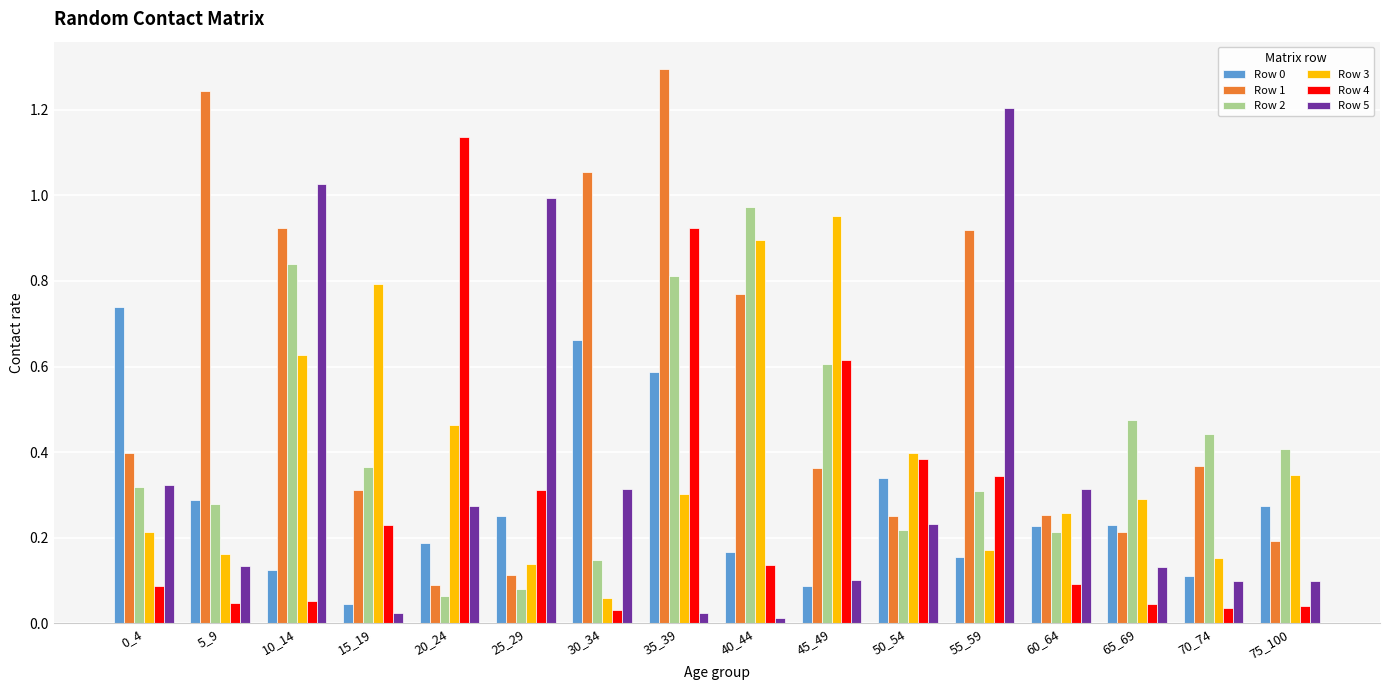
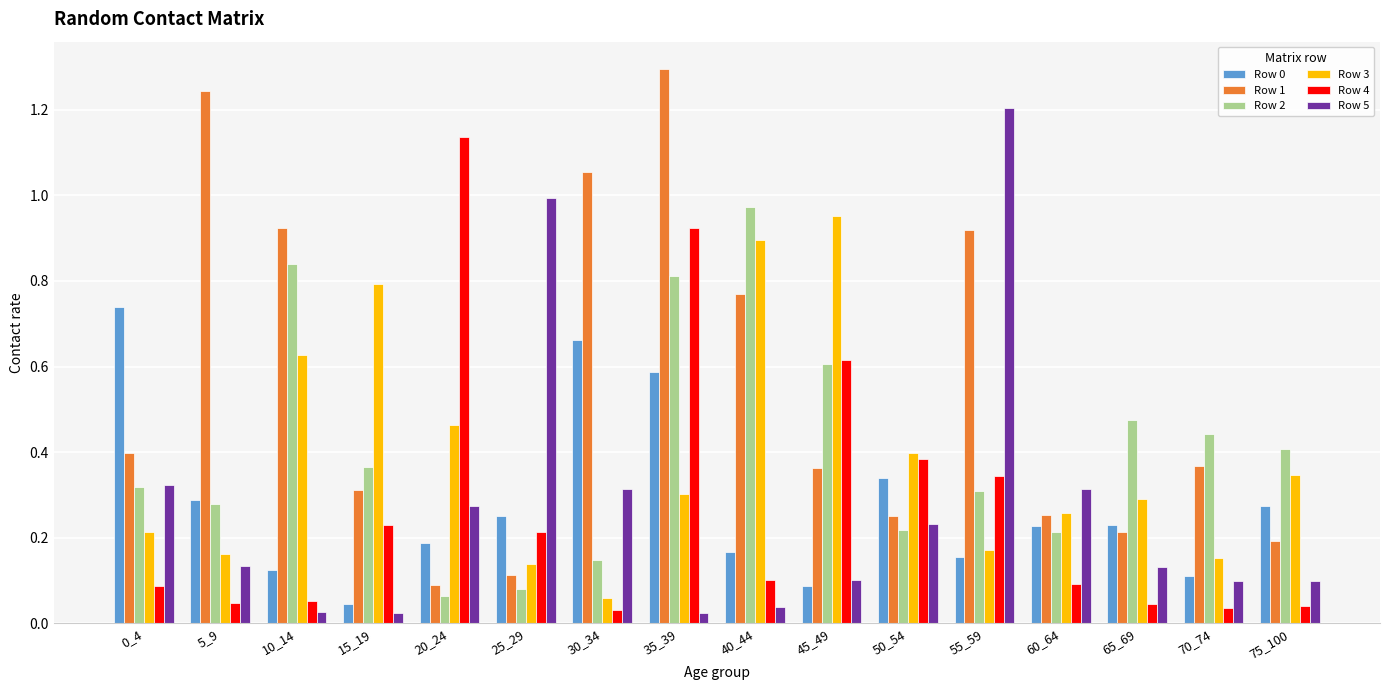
  {
    "Row 0": {
      "0_4": 0.74,
      "5_9": 0.29,
      "10_14": 0.12,
      "15_19": 0.05,
      "20_24": 0.19,
      "25_29": 0.25,
      "30_34": 0.66,
      "35_39": 0.59,
      "40_44": 0.17,
      "45_49": 0.09,
      "50_54": 0.34,
      "55_59": 0.16,
      "60_64": 0.23,
      "65_69": 0.23,
      "70_74": 0.11,
      "75_100": 0.28
    },
    "Row 1": {
      "0_4": 0.40,
      "5_9": 1.24,
      "10_14": 0.92,
      "15_19": 0.31,
      "20_24": 0.09,
      "25_29": 0.11,
      "30_34": 1.05,
      "35_39": 1.29,
      "40_44": 0.77,
      "45_49": 0.36,
      "50_54": 0.25,
      "55_59": 0.92,
      "60_64": 0.25,
      "65_69": 0.21,
      "70_74": 0.37,
      "75_100": 0.19
    },
    "Row 2": {
      "0_4": 0.32,
      "5_9": 0.28,
      "10_14": 0.84,
      "15_19": 0.36,
      "20_24": 0.06,
      "25_29": 0.08,
      "30_34": 0.15,
      "35_39": 0.81,
      "40_44": 0.97,
      "45_49": 0.60,
      "50_54": 0.22,
      "55_59": 0.31,
      "60_64": 0.21,
      "65_69": 0.47,
      "70_74": 0.44,
      "75_100": 0.41
    },
    "Row 3": {
      "0_4": 0.21,
      "5_9": 0.16,
      "10_14": 0.63,
      "15_19": 0.79,
      "20_24": 0.46,
      "25_29": 0.14,
      "30_34": 0.06,
      "35_39": 0.30,
      "40_44": 0.90,
      "45_49": 0.95,
      "50_54": 0.40,
      "55_59": 0.17,
      "60_64": 0.26,
      "65_69": 0.29,
      "70_74": 0.15,
      "75_100": 0.35
    },
    "Row 4": {
      "0_4": 0.09,
      "5_9": 0.05,
      "10_14": 0.05,
      "15_19": 0.23,
      "20_24": 1.14,
-     "25_29": 0.31,
+     "25_29": 0.21,
      "30_34": 0.03,
      "35_39": 0.92,
-     "40_44": 0.14,
+     "40_44": 0.10,
      "45_49": 0.62,
      "50_54": 0.38,
      "55_59": 0.34,
      "60_64": 0.09,
      "65_69": 0.04,
      "70_74": 0.04,
      "75_100": 0.04
    },
    "Row 5": {
      "0_4": 0.32,
      "5_9": 0.13,
-     "10_14": 1.03,
+     "10_14": 0.03,
      "15_19": 0.03,
      "20_24": 0.27,
      "25_29": 0.99,
      "30_34": 0.31,
      "35_39": 0.02,
-     "40_44": 0.01,
+     "40_44": 0.04,
      "45_49": 0.10,
      "50_54": 0.23,
      "55_59": 1.20,
      "60_64": 0.31,
      "65_69": 0.13,
      "70_74": 0.10,
      "75_100": 0.10
    }
  }
